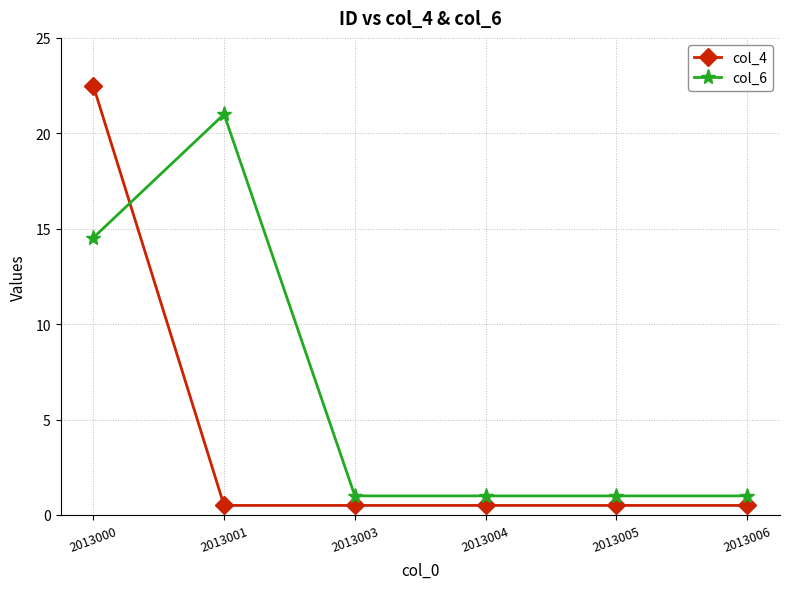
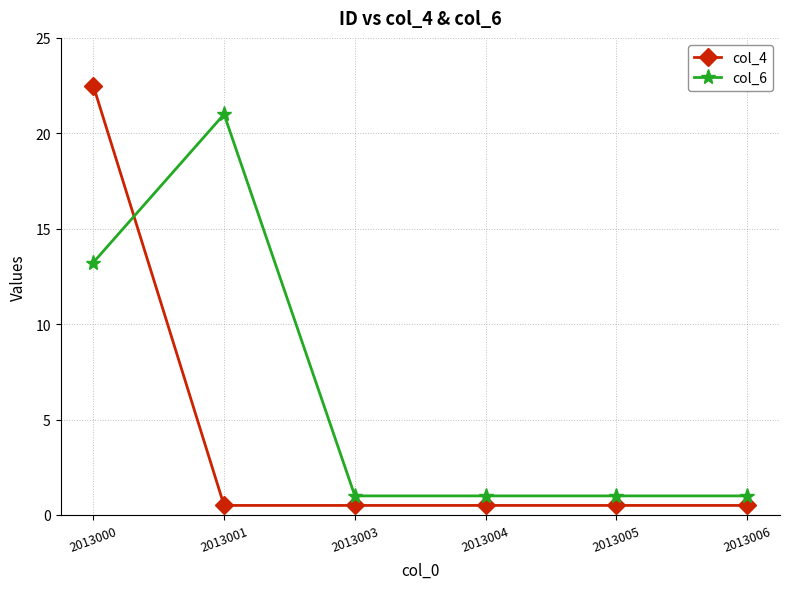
  {
    "col_4": {
      "2013000": 22.5,
      "2013001": 0.5,
      "2013003": 0.5,
      "2013004": 0.5,
      "2013005": 0.5,
      "2013006": 0.5
    },
    "col_6": {
-     "2013000": 14.5,
+     "2013000": 13.2,
      "2013001": 21.0,
      "2013003": 1.0,
      "2013004": 1.0,
      "2013005": 1.0,
      "2013006": 1.0
    }
  }
